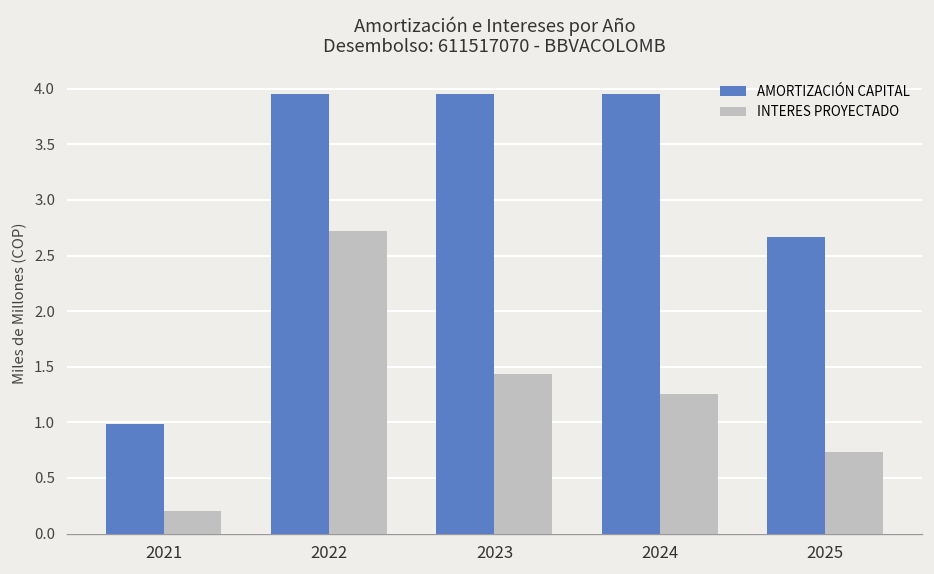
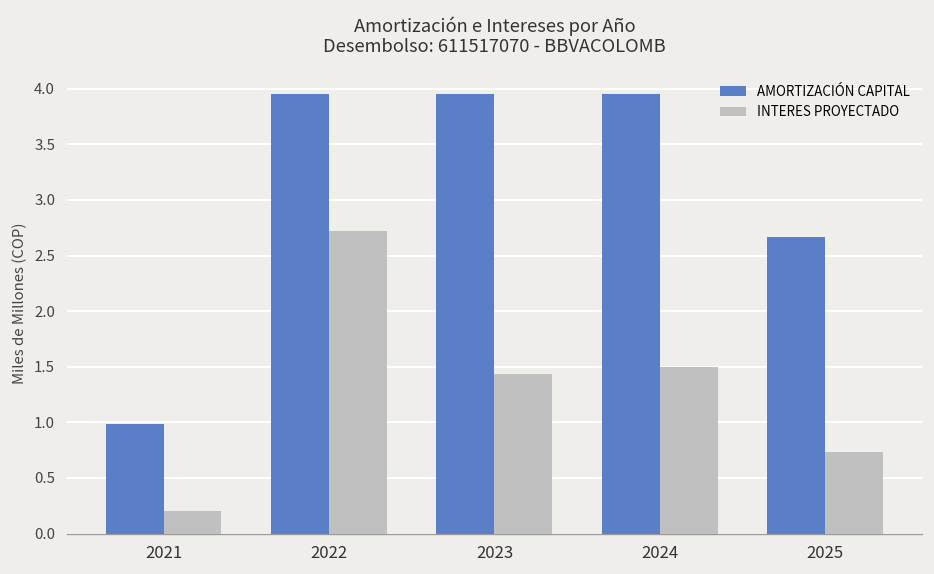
  {
    "AMORTIZACIÓN CAPITAL": {
      "2021": 1.0,
      "2022": 3.9,
      "2023": 3.9,
      "2024": 3.9,
      "2025": 2.7
    },
    "INTERES PROYECTADO": {
      "2021": 0.2,
      "2022": 2.7,
      "2023": 1.4,
-     "2024": 1.3,
+     "2024": 1.5,
      "2025": 0.7
    }
  }
